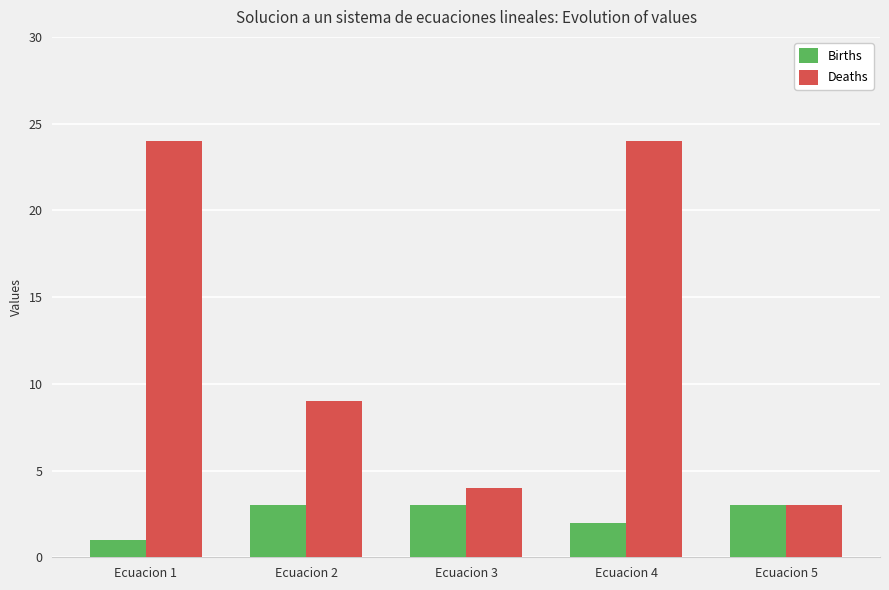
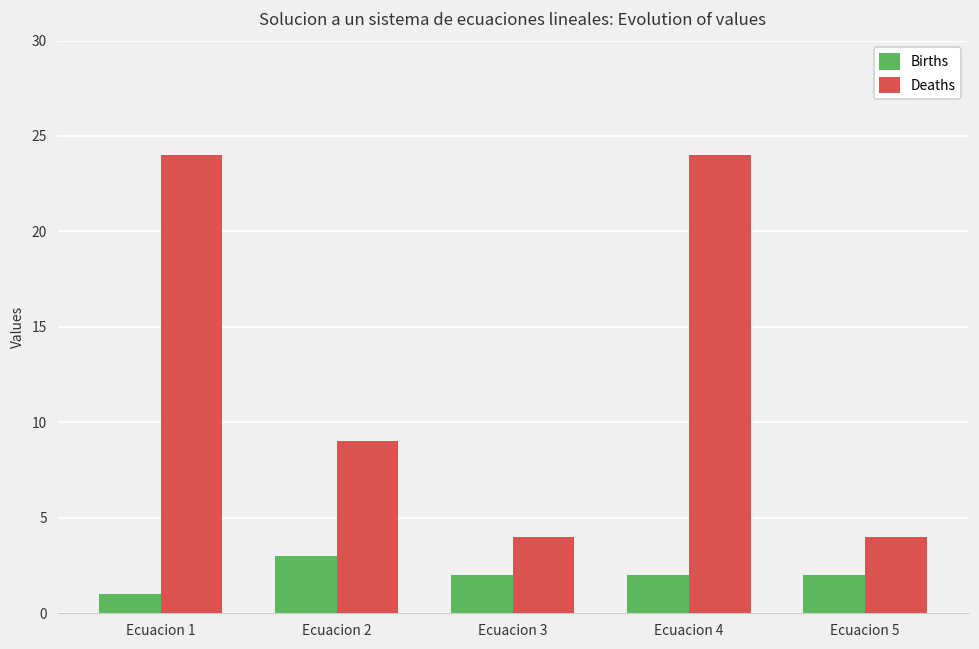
  {
    "Births": {
      "Ecuacion 1": 1,
      "Ecuacion 2": 3,
-     "Ecuacion 3": 3,
+     "Ecuacion 3": 2,
      "Ecuacion 4": 2,
-     "Ecuacion 5": 3
+     "Ecuacion 5": 2
    },
    "Deaths": {
      "Ecuacion 1": 24,
      "Ecuacion 2": 9,
      "Ecuacion 3": 4,
      "Ecuacion 4": 24,
-     "Ecuacion 5": 3
+     "Ecuacion 5": 4
    }
  }
